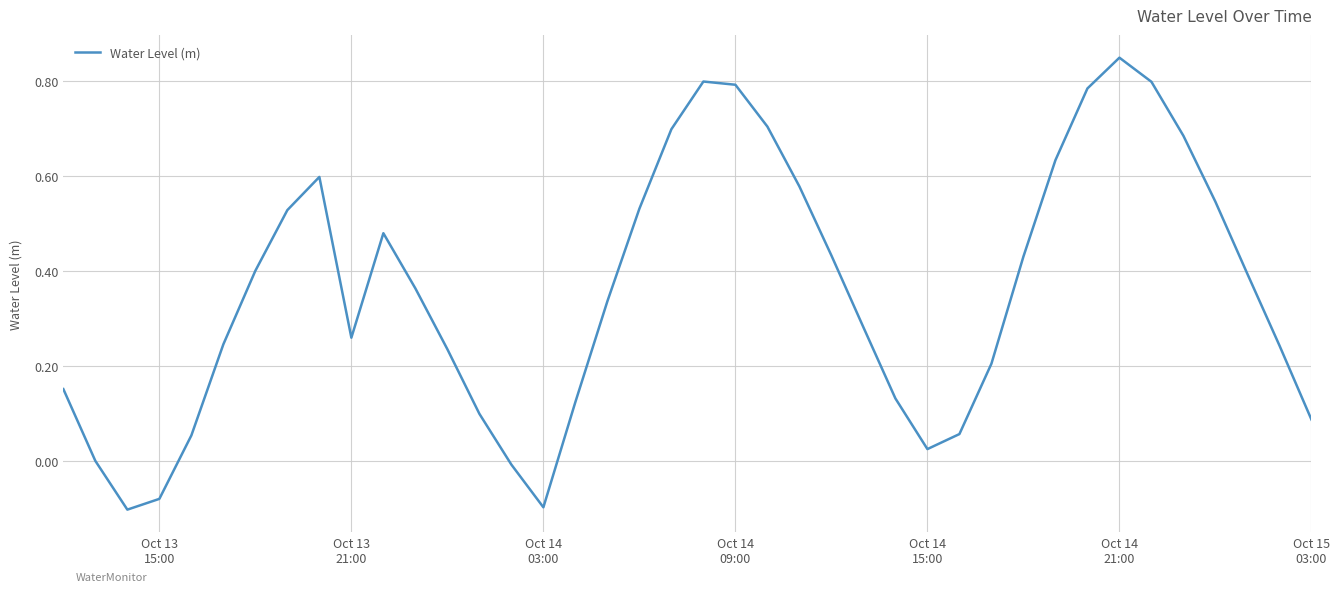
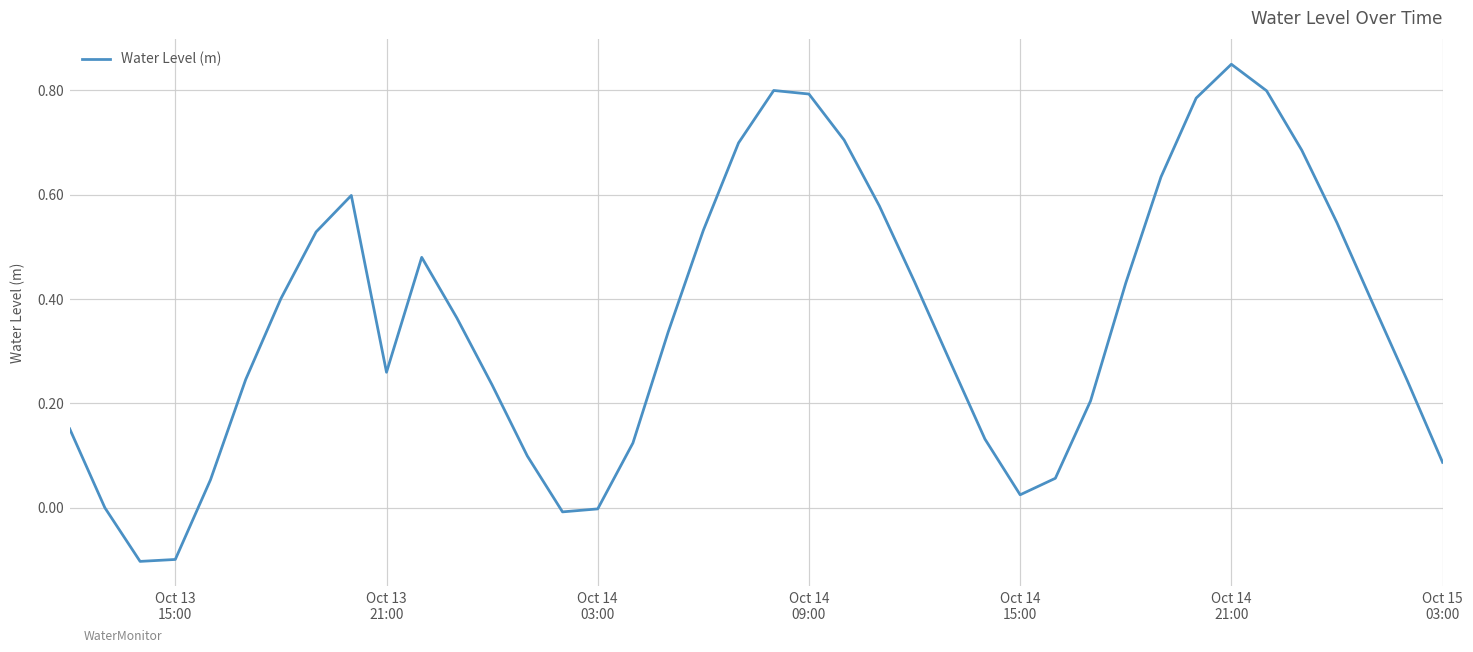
  {
-   "Oct 13 15:00": -0.08,
+   "Oct 13 15:00": -0.10,
    "Oct 13 21:00": 0.26,
-   "Oct 14 03:00": -0.10,
+   "Oct 14 03:00": 0.00,
    "Oct 14 09:00": 0.79,
    "Oct 14 15:00": 0.03,
    "Oct 14 21:00": 0.85,
    "Oct 15 03:00": 0.09
  }
